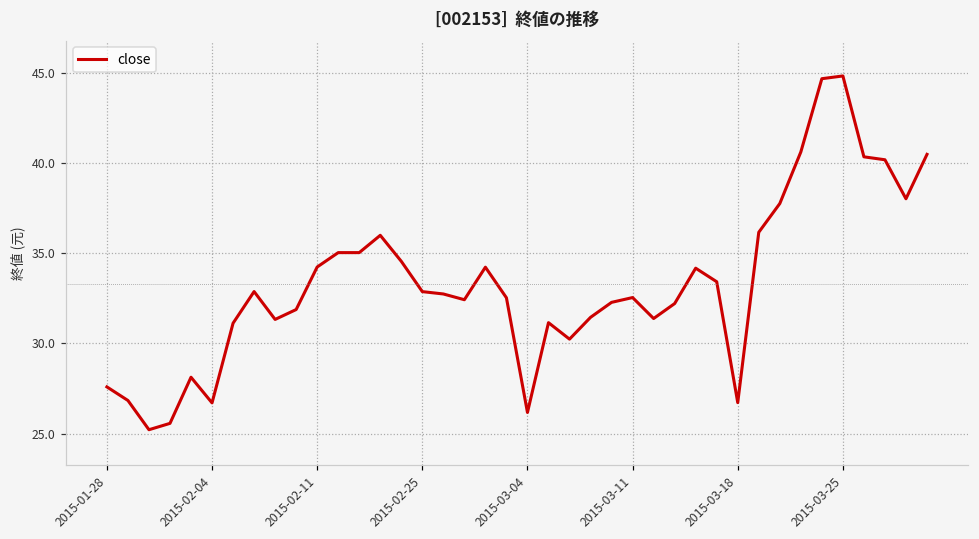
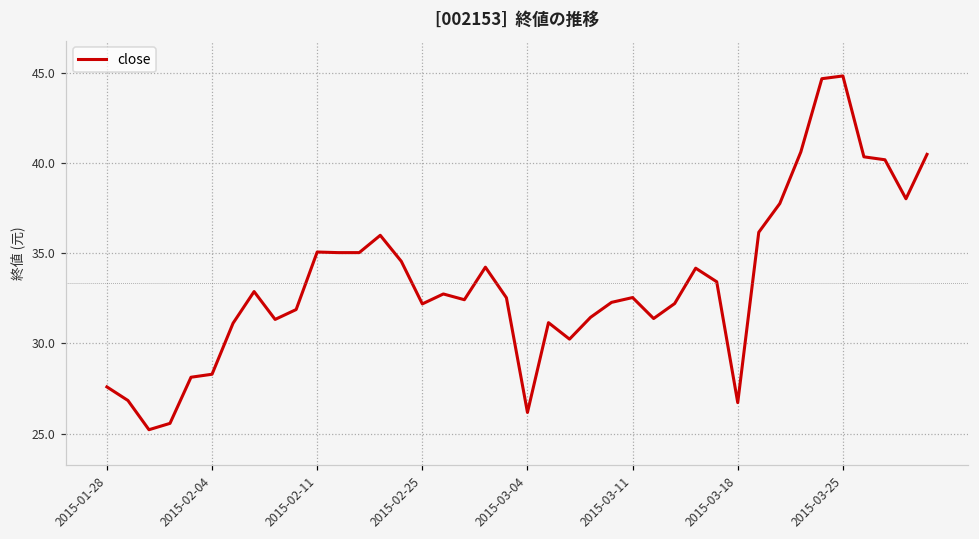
  {
    "2015-01-28": 27.6,
-   "2015-02-04": 26.7,
-   "2015-02-11": 34.2,
-   "2015-02-25": 32.9,
+   "2015-02-04": 28.3,
+   "2015-02-11": 35.1,
+   "2015-02-25": 32.2,
    "2015-03-04": 26.2,
    "2015-03-11": 32.5,
    "2015-03-18": 26.7,
    "2015-03-25": 44.8
  }
